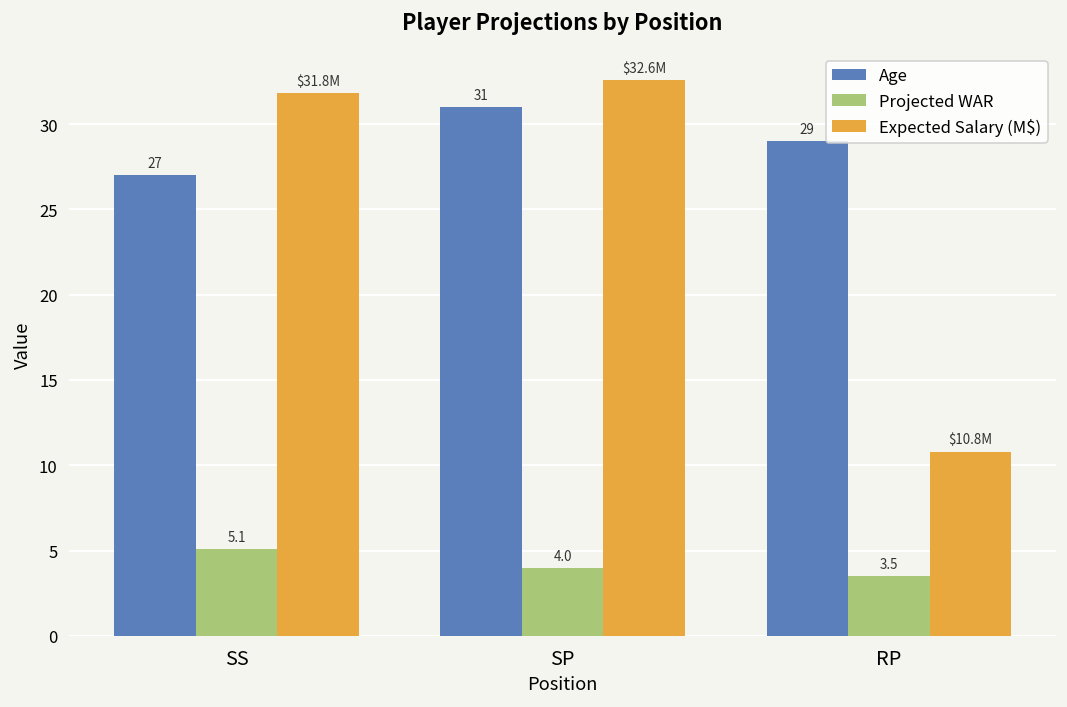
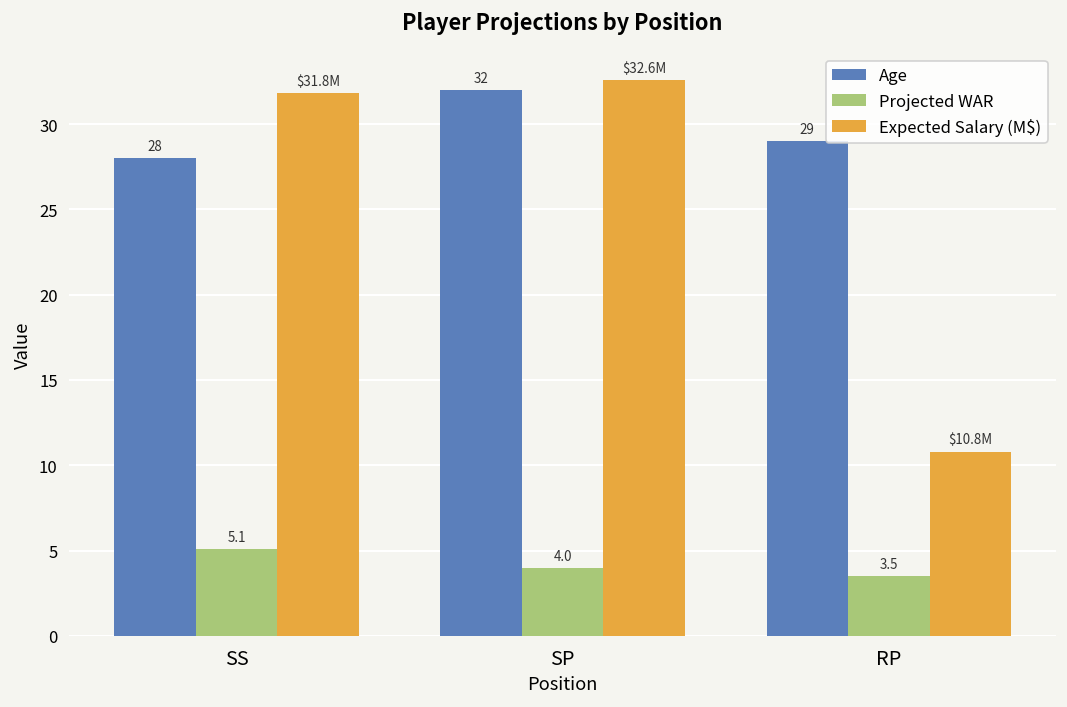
  {
    "Age": {
-     "SS": "27",
-     "SP": "31",
+     "SS": "28",
+     "SP": "32",
      "RP": "29"
    },
    "Projected WAR": {
      "SS": "5.1",
      "SP": "4.0",
      "RP": "3.5"
    },
    "Expected Salary (M$)": {
      "SS": "$31.8M",
      "SP": "$32.6M",
      "RP": "$10.8M"
    }
  }
